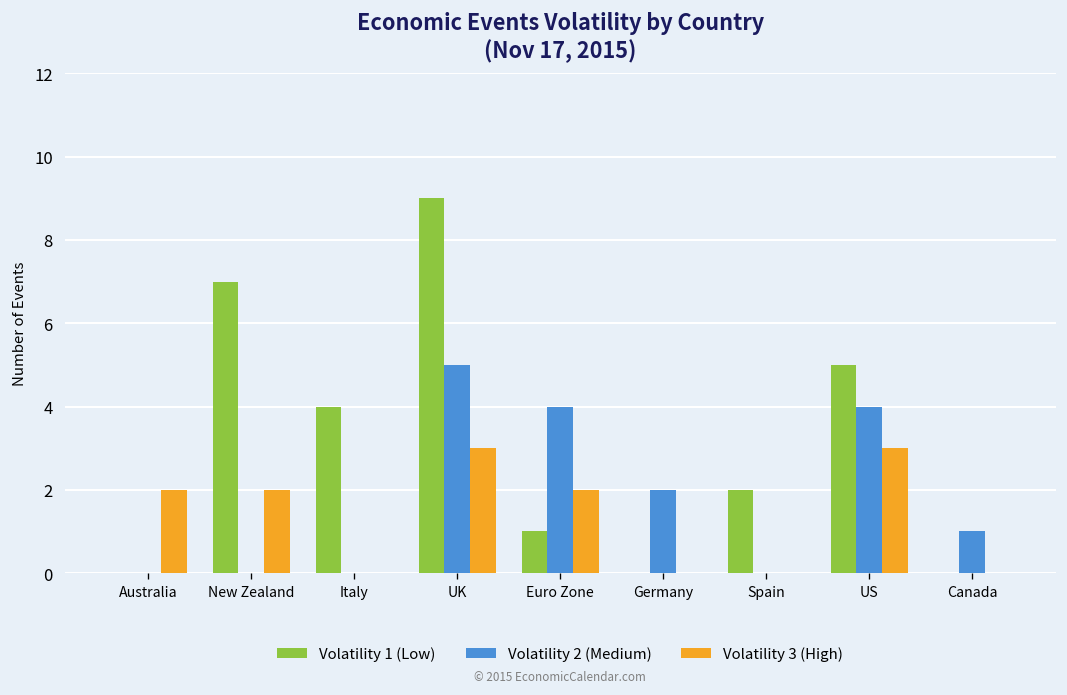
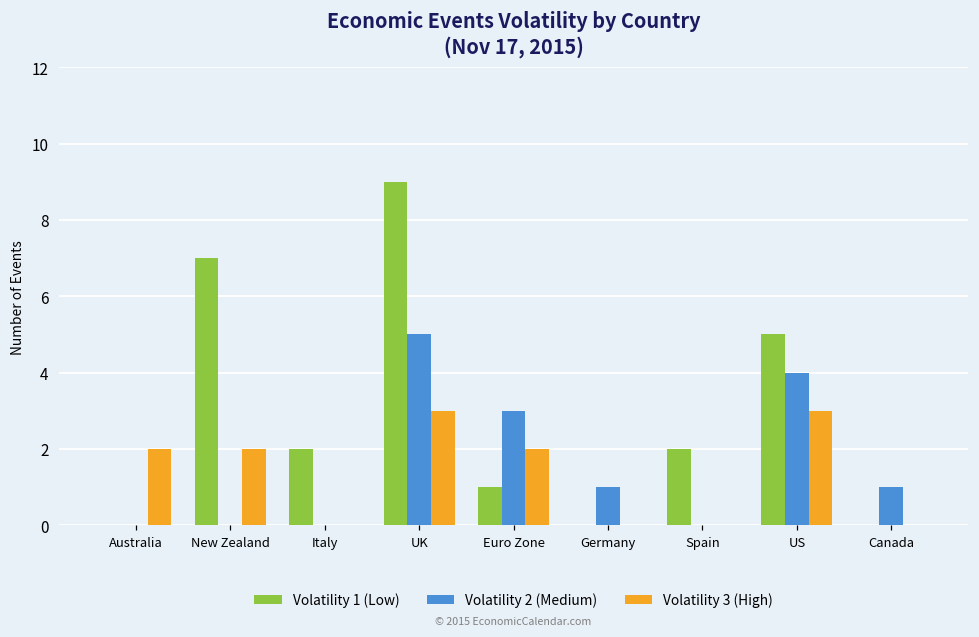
  {
    "Volatility 1 (Low)": {
      "Australia": 0,
      "New Zealand": 7,
-     "Italy": 4,
+     "Italy": 2,
      "UK": 9,
      "Euro Zone": 1,
      "Germany": 0,
      "Spain": 2,
      "US": 5,
      "Canada": 0
    },
    "Volatility 2 (Medium)": {
      "Australia": 0,
      "New Zealand": 0,
      "Italy": 0,
      "UK": 5,
-     "Euro Zone": 4,
-     "Germany": 2,
+     "Euro Zone": 3,
+     "Germany": 1,
      "Spain": 0,
      "US": 4,
      "Canada": 1
    },
    "Volatility 3 (High)": {
      "Australia": 2,
      "New Zealand": 2,
      "Italy": 0,
      "UK": 3,
      "Euro Zone": 2,
      "Germany": 0,
      "Spain": 0,
      "US": 3,
      "Canada": 0
    }
  }
